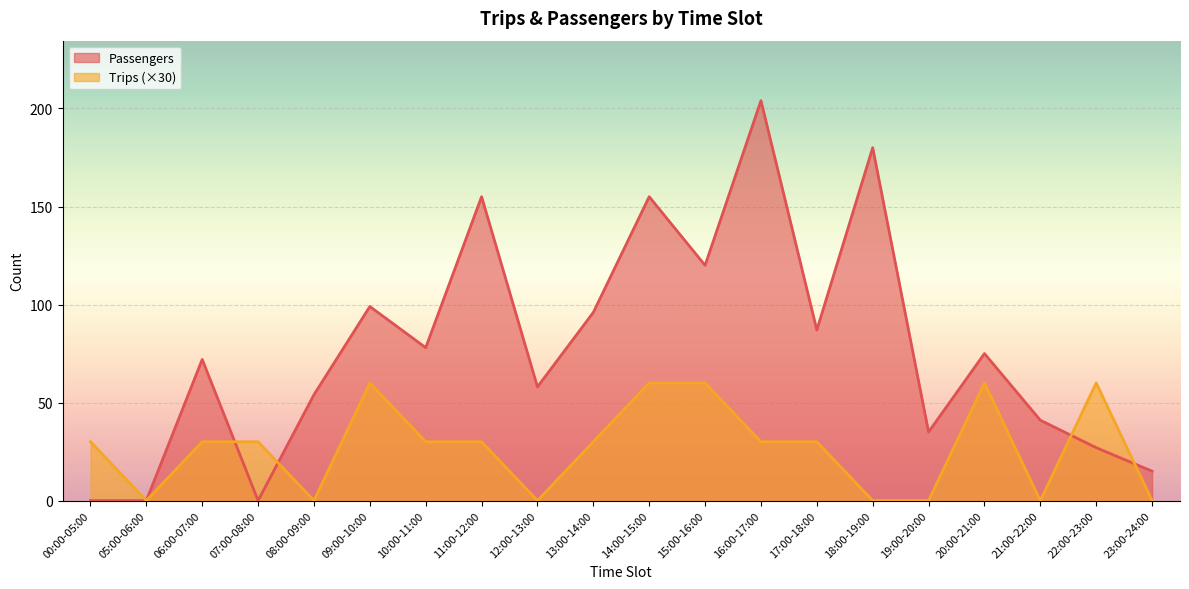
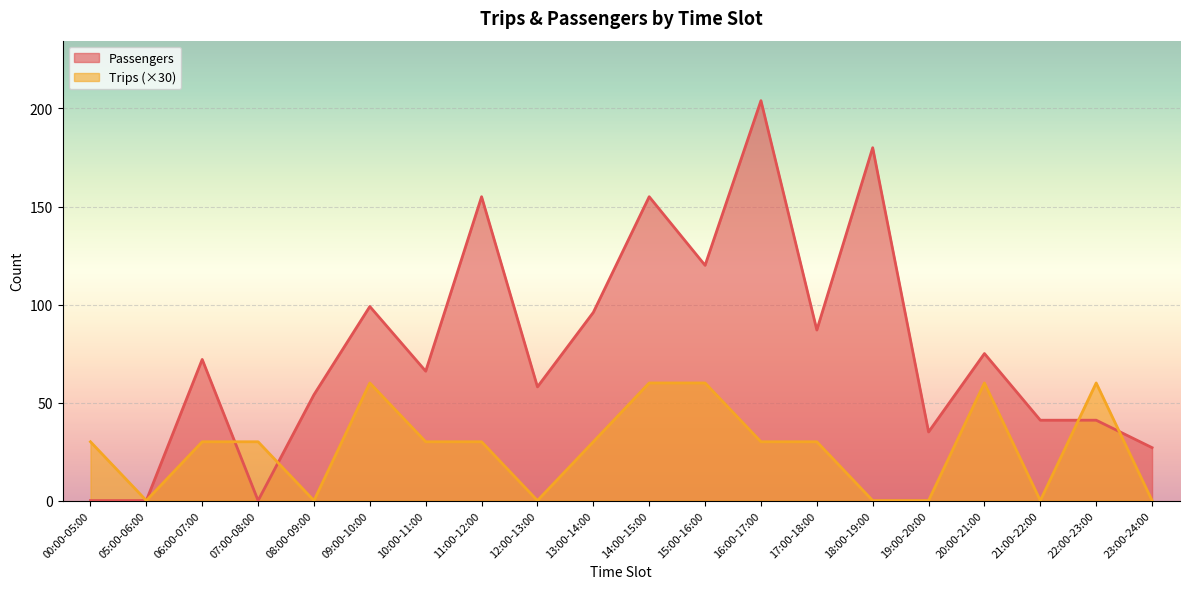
  {
    "Passengers": {
      "00:00-05:00": 0,
      "06:00-07:00": 72,
      "07:00-08:00": 0,
      "08:00-09:00": 54,
      "09:00-10:00": 99,
-     "10:00-11:00": 78,
+     "10:00-11:00": 66,
      "11:00-12:00": 155,
      "12:00-13:00": 58,
      "13:00-14:00": 96,
      "14:00-15:00": 155,
      "15:00-16:00": 120,
      "16:00-17:00": 204,
      "17:00-18:00": 87,
      "18:00-19:00": 180,
      "19:00-20:00": 35,
      "20:00-21:00": 75,
      "21:00-22:00": 41,
-     "22:00-23:00": 27,
-     "23:00-24:00": 15
+     "22:00-23:00": 41,
+     "23:00-24:00": 27
    },
    "Trips (×30)": {
      "00:00-05:00": 30,
      "06:00-07:00": 30,
      "07:00-08:00": 30,
      "08:00-09:00": 0,
      "09:00-10:00": 60,
      "10:00-11:00": 30,
      "11:00-12:00": 30,
      "12:00-13:00": 0,
      "13:00-14:00": 30,
      "14:00-15:00": 60,
      "15:00-16:00": 60,
      "16:00-17:00": 30,
      "17:00-18:00": 30,
      "18:00-19:00": 0,
      "19:00-20:00": 0,
      "20:00-21:00": 60,
      "21:00-22:00": 0,
      "22:00-23:00": 60,
      "23:00-24:00": 0
    }
  }
